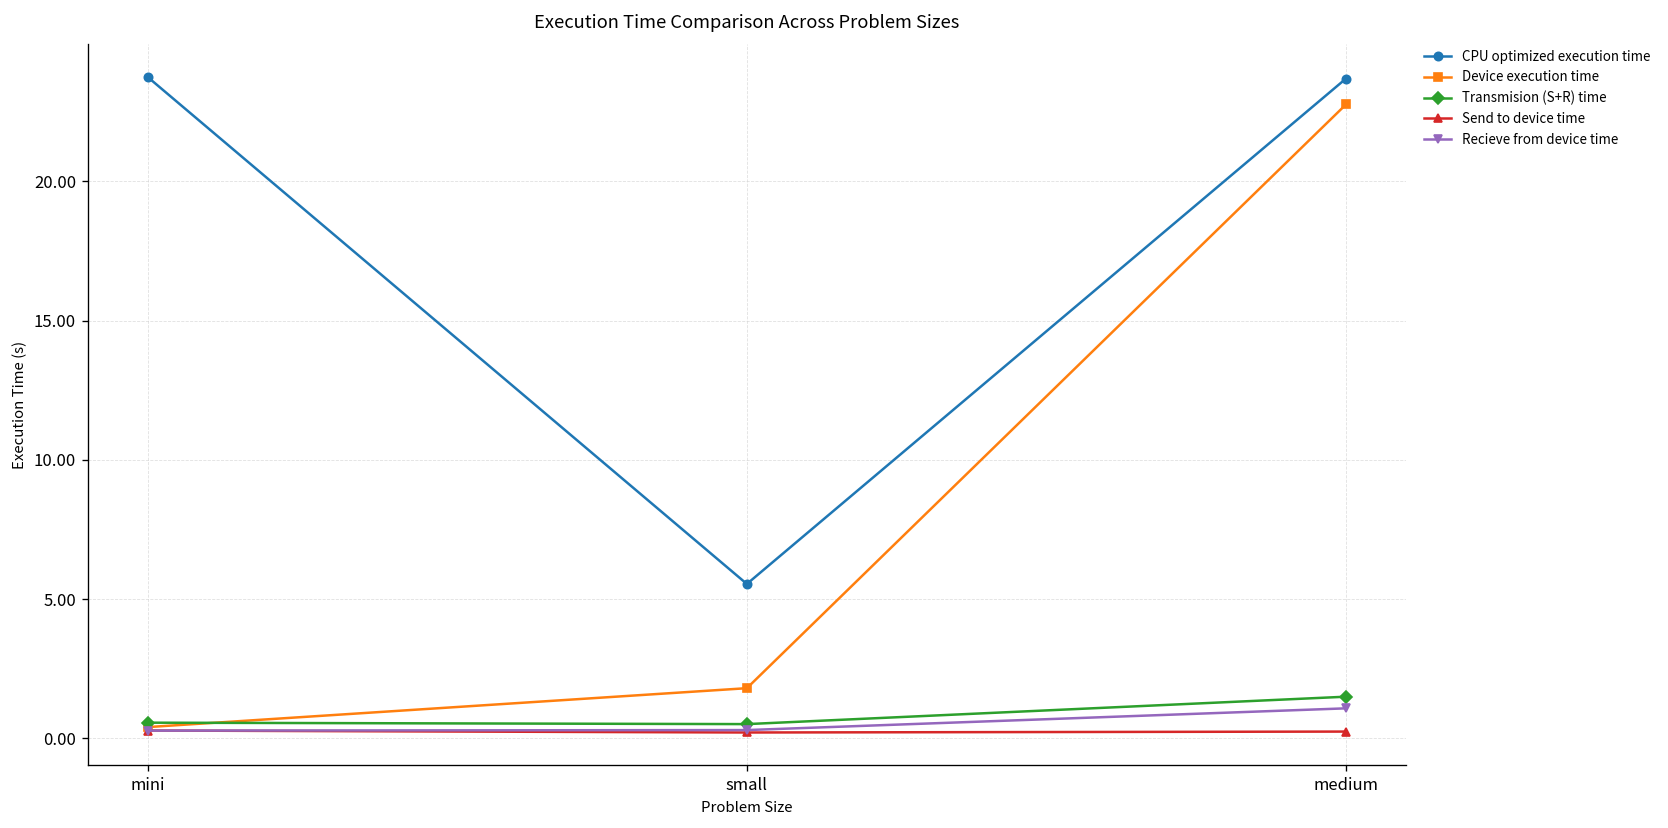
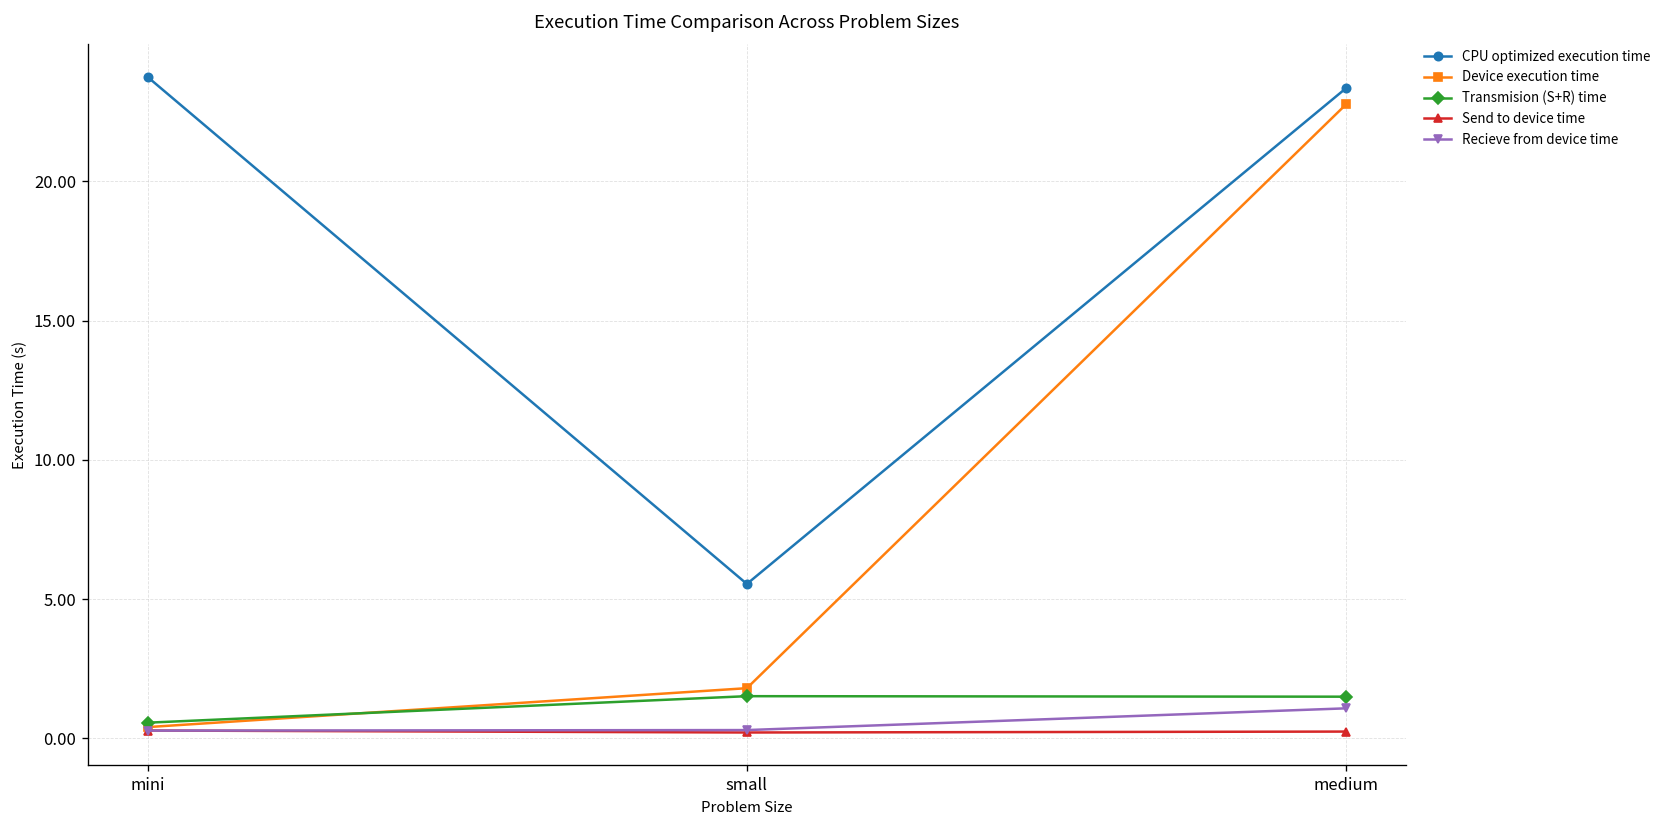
  {
    "CPU optimized execution time": {
      "mini": 23.7,
      "small": 5.5,
-     "medium": 23.7
+     "medium": 23.3
    },
    "Device execution time": {
      "mini": 0.4,
      "small": 1.8,
      "medium": 22.8
    },
    "Transmision (S+R) time": {
      "mini": 0.6,
-     "small": 0.5,
+     "small": 1.5,
      "medium": 1.5
    },
    "Send to device time": {
      "medium": 0.2
    },
    "Recieve from device time": {
      "medium": 1.1
    }
  }
